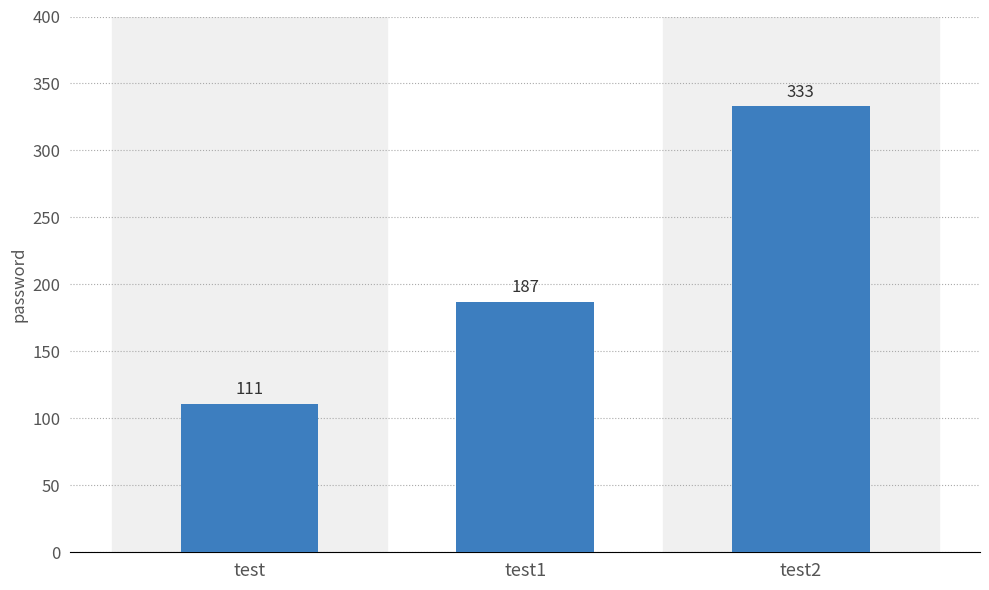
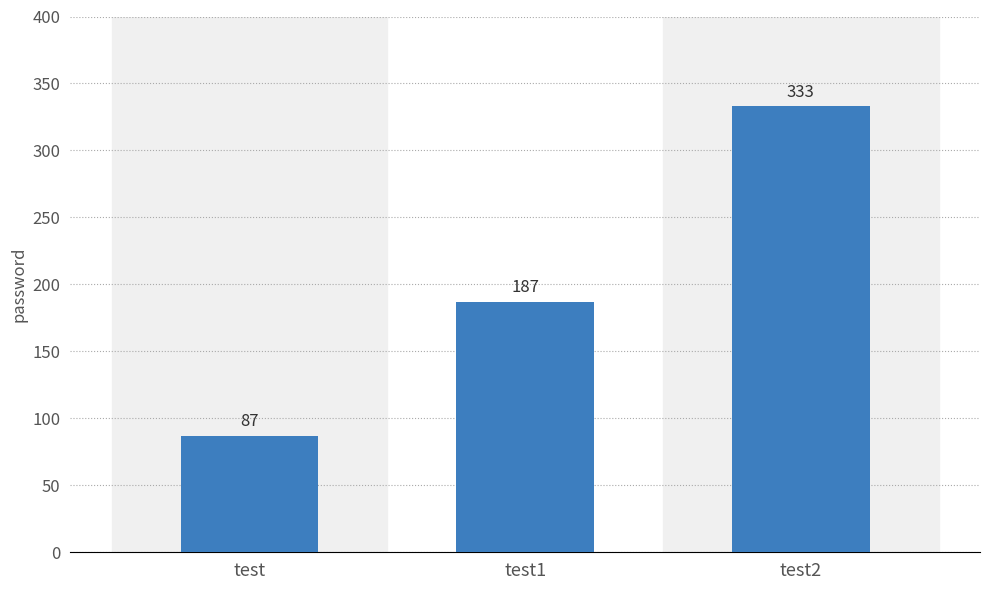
  {
-   "test": 111,
+   "test": 87,
    "test1": 187,
    "test2": 333
  }
